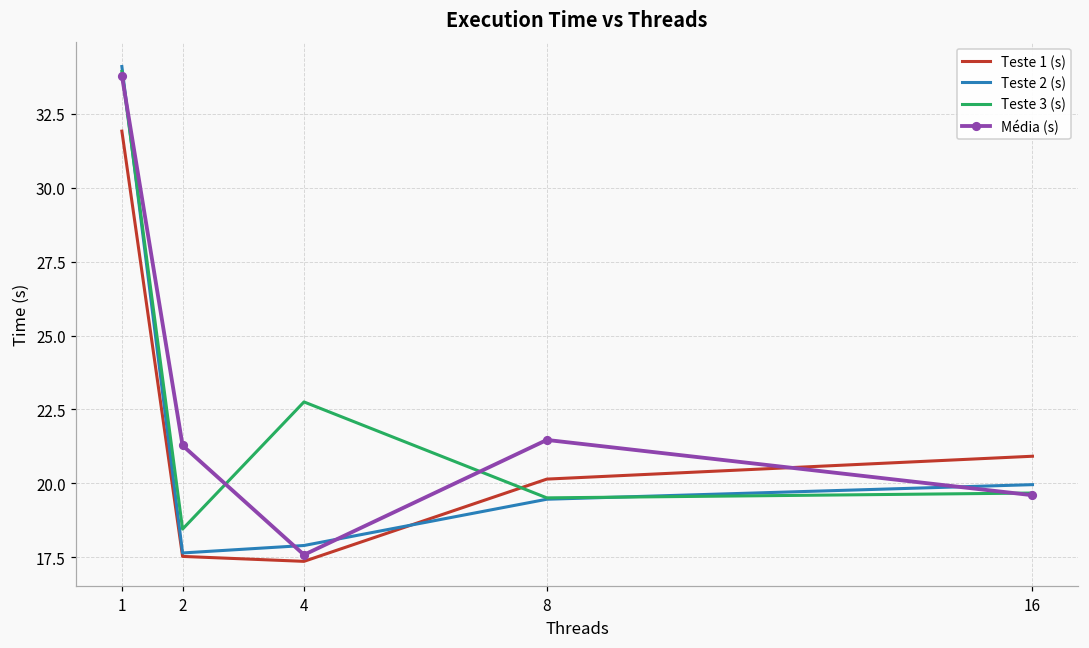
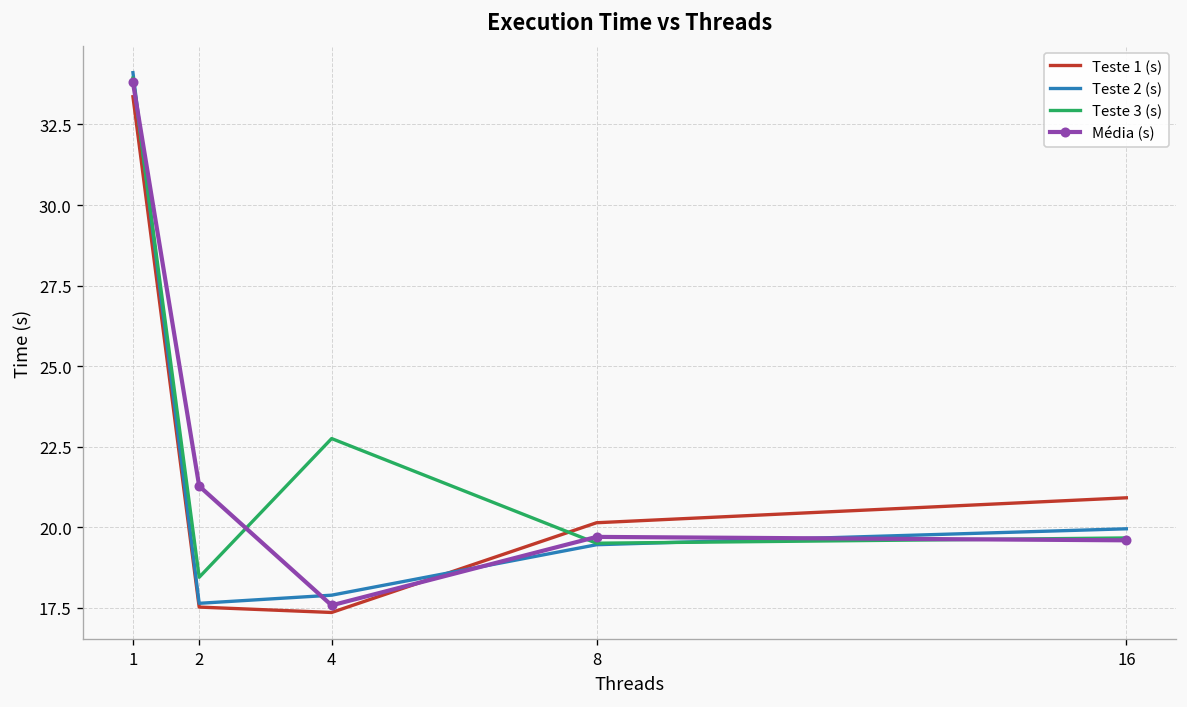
  {
    "Teste 1 (s)": {
-     "1": 31.9,
+     "1": 33.4,
      "2": 17.5,
      "4": 17.4,
      "8": 20.1,
      "16": 20.9
    },
    "Teste 2 (s)": {
      "1": 34.1,
      "2": 17.6,
      "4": 17.9,
      "16": 20.0
    },
    "Teste 3 (s)": {
      "1": 33.9,
      "2": 18.5,
      "4": 22.8
    },
    "Média (s)": {
      "1": 33.8,
      "2": 21.3,
      "4": 17.6,
-     "8": 21.5
+     "8": 19.7
    }
  }
